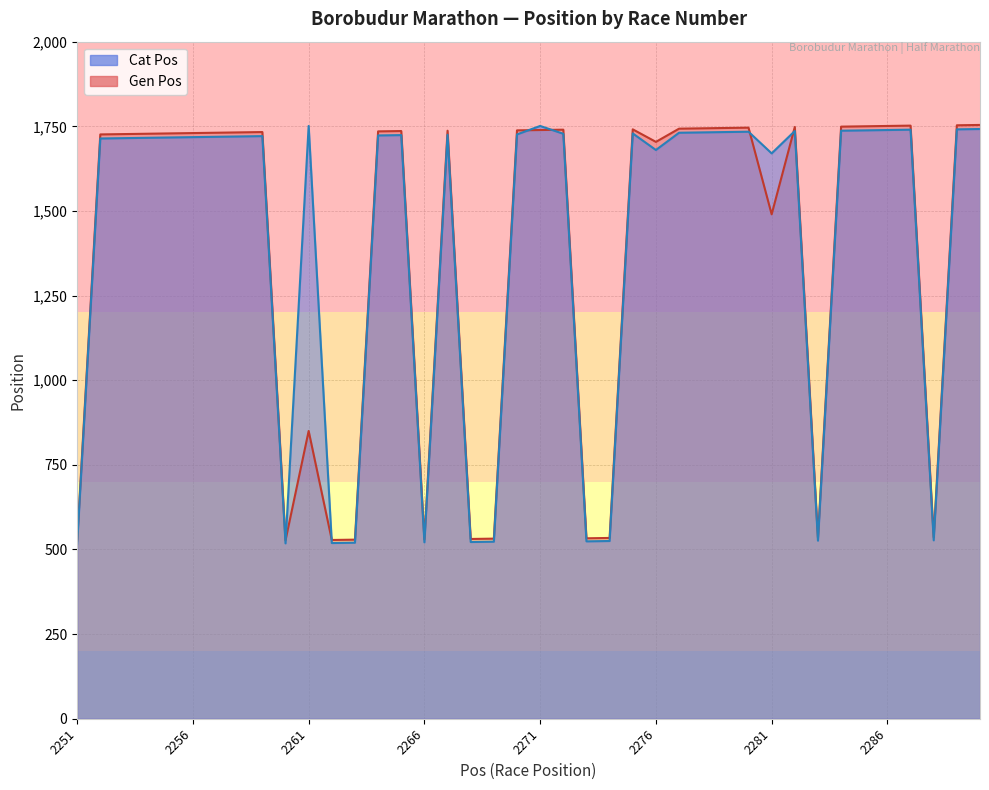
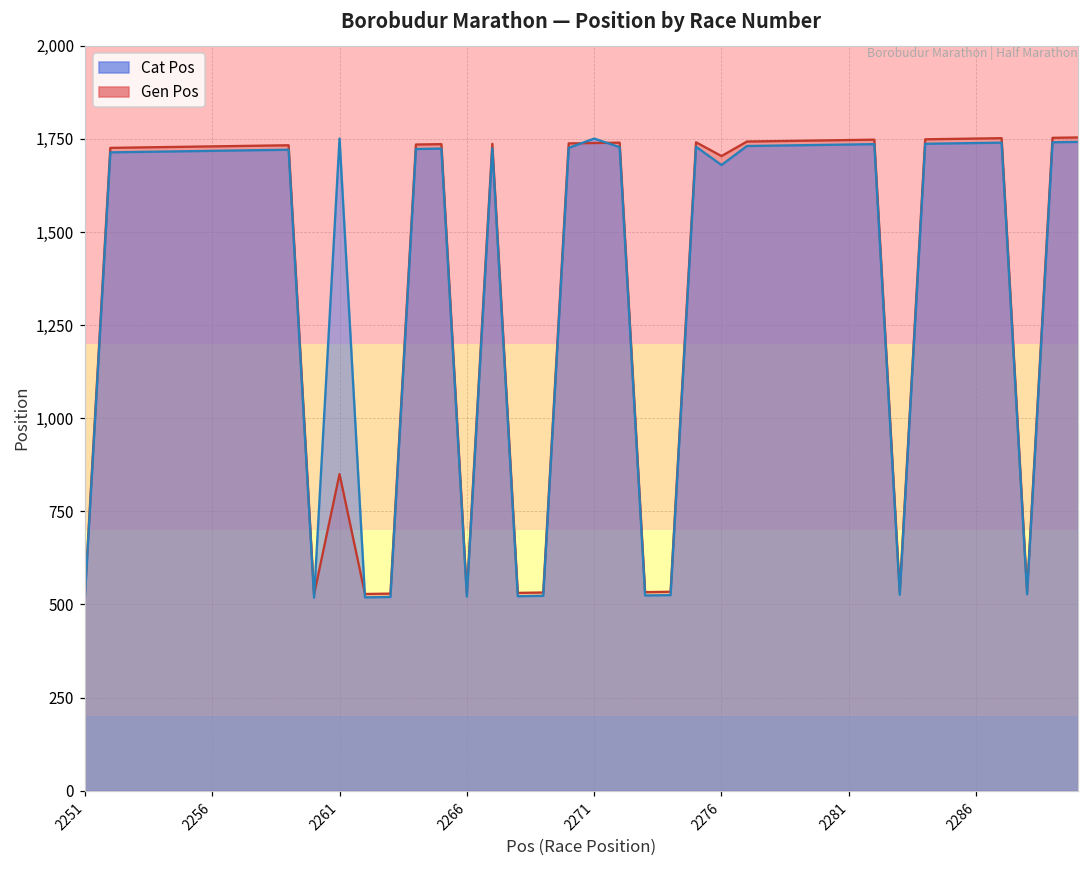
  {
    "Gen Pos": {
      "2251": "530",
      "2256": "1,730",
      "2261": "850",
      "2266": "530",
      "2271": "1,740",
      "2276": "1,700",
-     "2281": "1,490",
+     "2281": "1,750",
      "2286": "1,750"
    },
    "Cat Pos": {
      "2251": "520",
      "2256": "1,720",
      "2261": "1,750",
      "2266": "520",
      "2271": "1,750",
      "2276": "1,680",
-     "2281": "1,670",
+     "2281": "1,740",
      "2286": "1,740"
    }
  }
